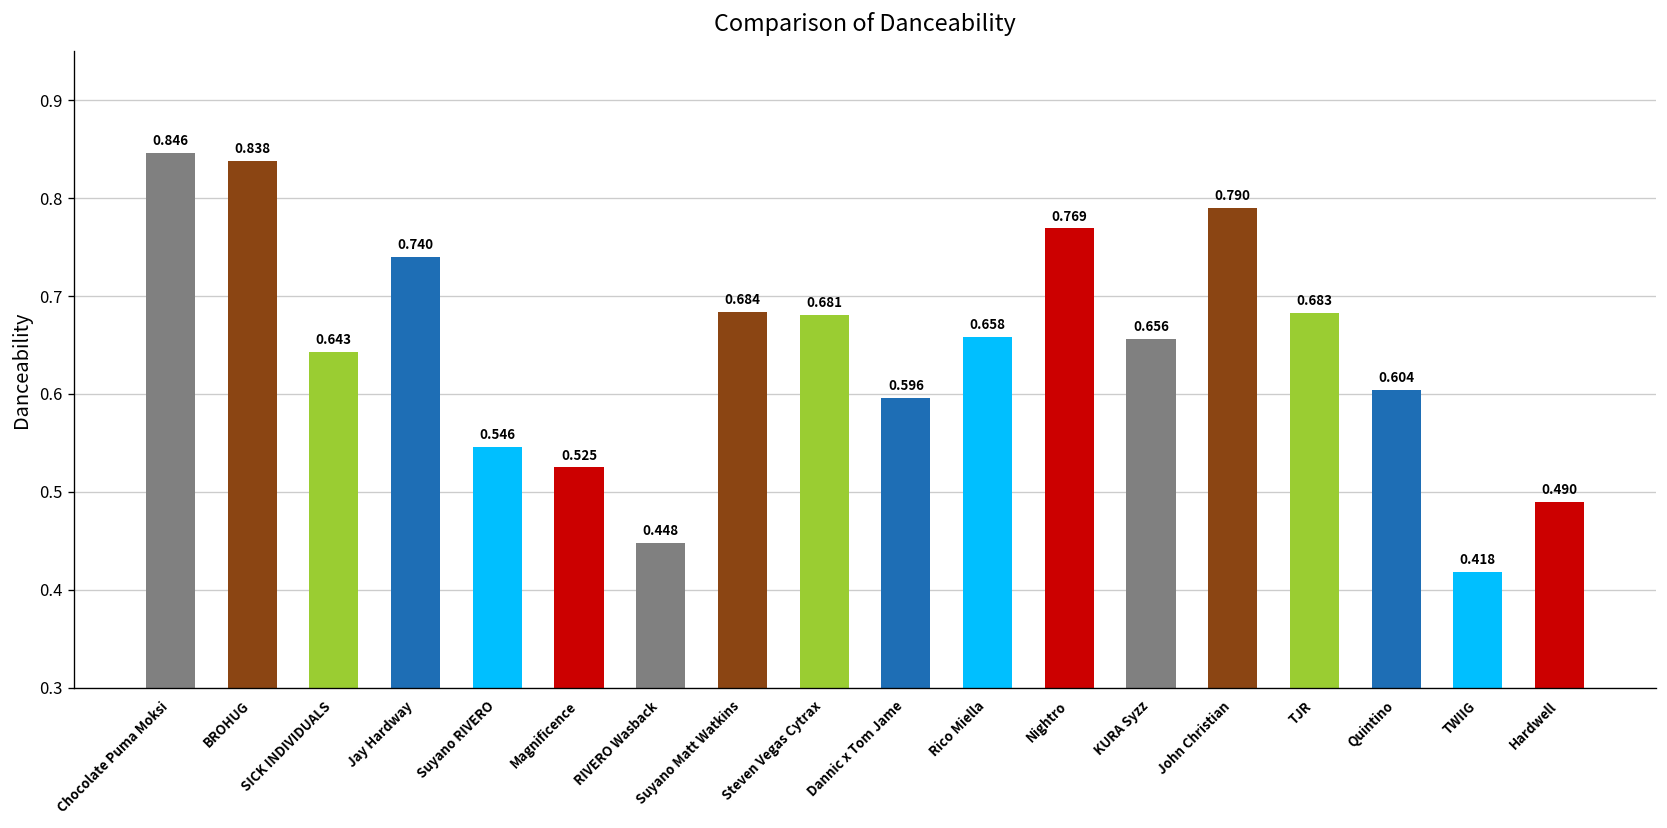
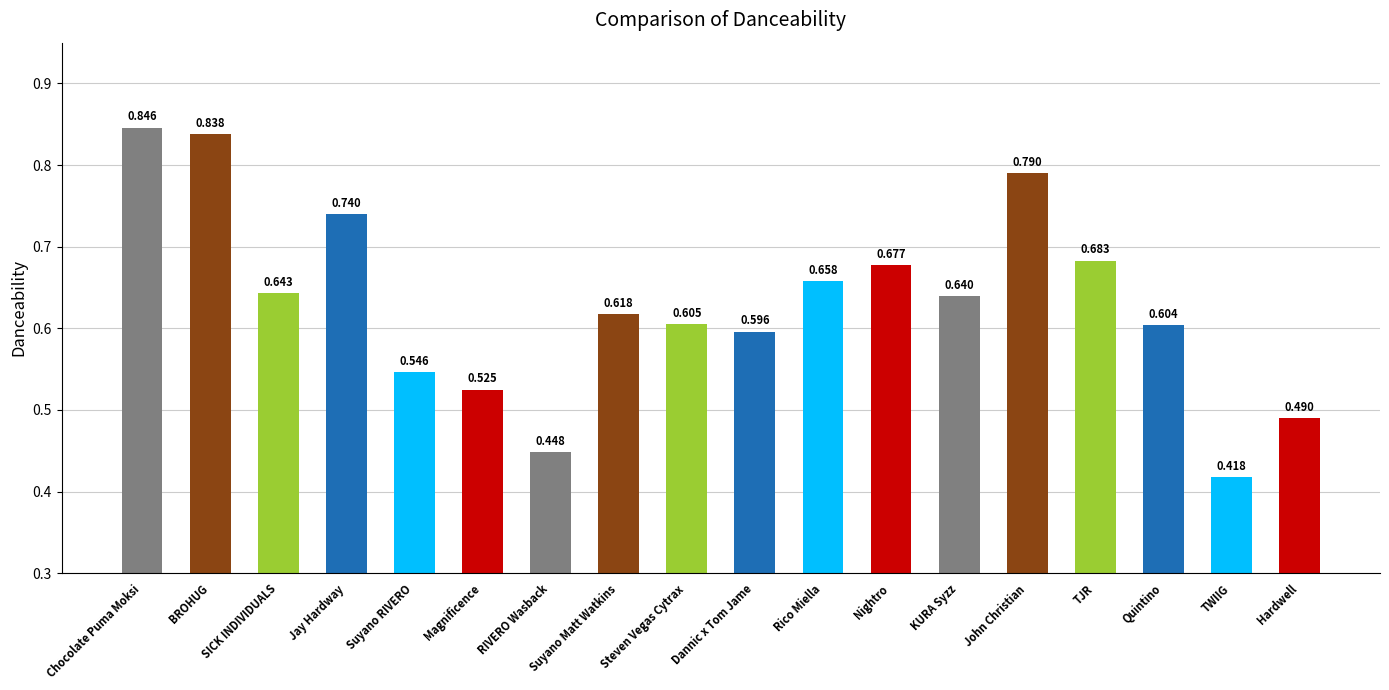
  {
    "Chocolate Puma Moksi": 0.846,
    "BROHUG": 0.838,
    "SICK INDIVIDUALS": 0.643,
    "Jay Hardway": 0.740,
    "Suyano RIVERO": 0.546,
    "Magnificence": 0.525,
    "RIVERO Wasback": 0.448,
-   "Suyano Matt Watkins": 0.684,
-   "Steven Vegas Cytrax": 0.681,
+   "Suyano Matt Watkins": 0.618,
+   "Steven Vegas Cytrax": 0.605,
    "Dannic x Tom Jame": 0.596,
    "Rico Miella": 0.658,
-   "Nightro": 0.769,
-   "KURA Syzz": 0.656,
+   "Nightro": 0.677,
+   "KURA Syzz": 0.640,
    "John Christian": 0.790,
    "TJR": 0.683,
    "Quintino": 0.604,
    "TWIIG": 0.418,
    "Hardwell": 0.490
  }
